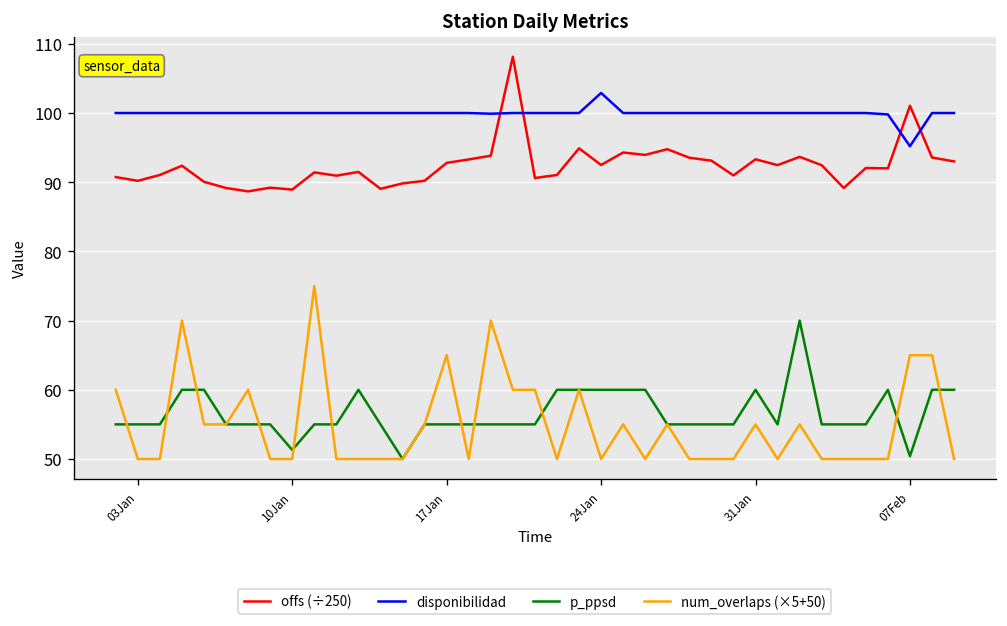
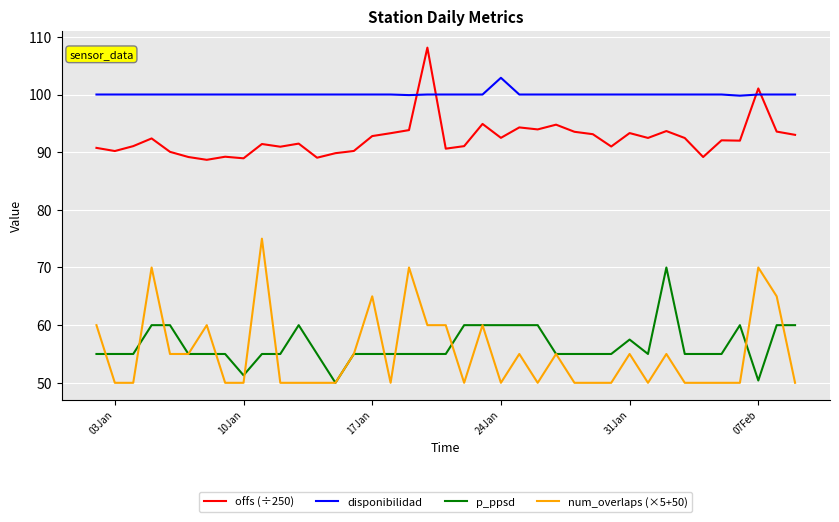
  {
    "offs (÷250)": {
      "03Jan": 90,
      "10Jan": 89,
      "17Jan": 93,
      "24Jan": 92,
      "31Jan": 93,
      "07Feb": 101
    },
    "disponibilidad": {
      "03Jan": 100,
      "10Jan": 100,
      "17Jan": 100,
      "24Jan": 103,
      "31Jan": 100,
-     "07Feb": 95
+     "07Feb": 100
    },
    "p_ppsd": {
      "03Jan": 55,
      "10Jan": 51,
      "17Jan": 55,
      "24Jan": 60,
-     "31Jan": 60,
+     "31Jan": 58,
      "07Feb": 50
    },
    "num_overlaps (×5+50)": {
      "03Jan": 50,
      "10Jan": 50,
      "17Jan": 65,
      "24Jan": 50,
      "31Jan": 55,
-     "07Feb": 65
+     "07Feb": 70
    }
  }
